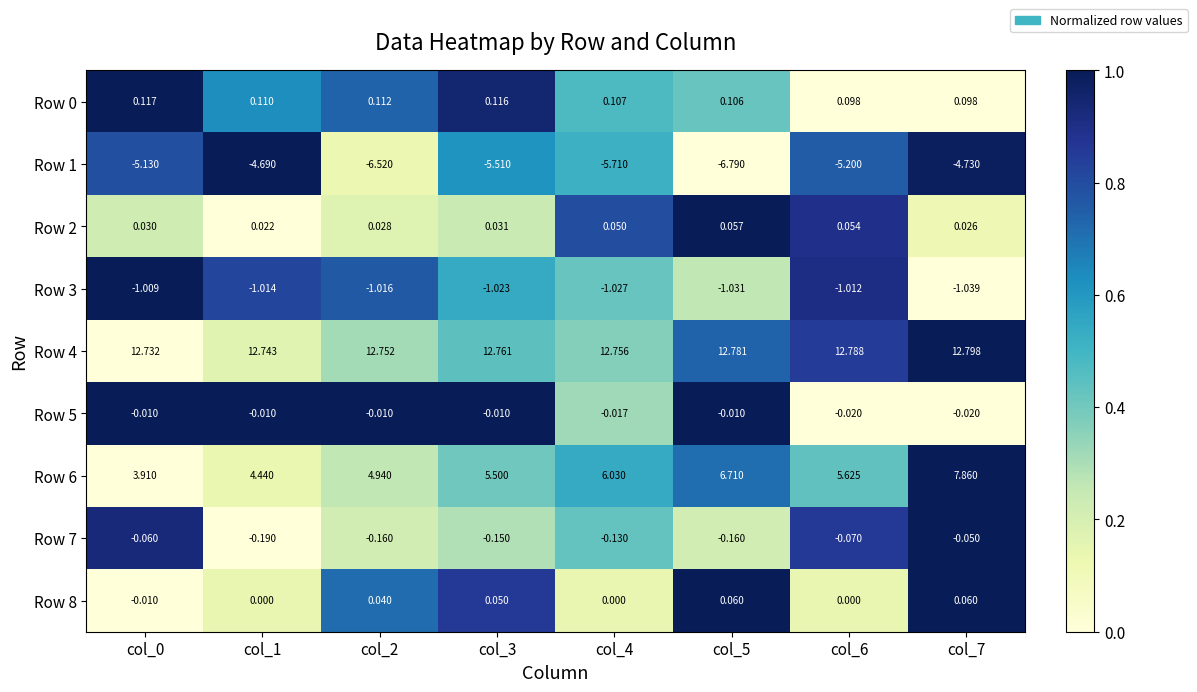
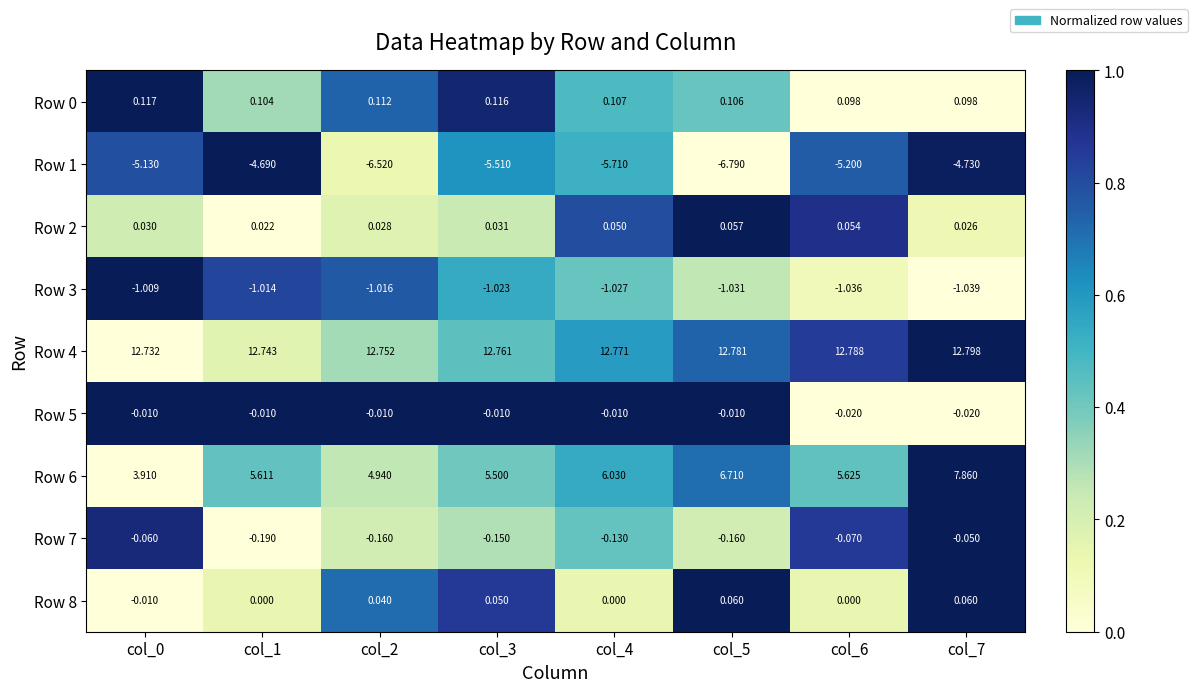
  {
    "Row 0": {
      "col_0": 0.117,
-     "col_1": 0.110,
+     "col_1": 0.104,
      "col_2": 0.112,
      "col_3": 0.116,
      "col_4": 0.107,
      "col_5": 0.106,
      "col_6": 0.098,
      "col_7": 0.098
    },
    "Row 1": {
      "col_0": -5.130,
      "col_1": -4.690,
      "col_2": -6.520,
      "col_3": -5.510,
      "col_4": -5.710,
      "col_5": -6.790,
      "col_6": -5.200,
      "col_7": -4.730
    },
    "Row 2": {
      "col_0": 0.030,
      "col_1": 0.022,
      "col_2": 0.028,
      "col_3": 0.031,
      "col_4": 0.050,
      "col_5": 0.057,
      "col_6": 0.054,
      "col_7": 0.026
    },
    "Row 3": {
      "col_0": -1.009,
      "col_1": -1.014,
      "col_2": -1.016,
      "col_3": -1.023,
      "col_4": -1.027,
      "col_5": -1.031,
-     "col_6": -1.012,
+     "col_6": -1.036,
      "col_7": -1.039
    },
    "Row 4": {
      "col_0": 12.732,
      "col_1": 12.743,
      "col_2": 12.752,
      "col_3": 12.761,
-     "col_4": 12.756,
+     "col_4": 12.771,
      "col_5": 12.781,
      "col_6": 12.788,
      "col_7": 12.798
    },
    "Row 5": {
      "col_0": -0.010,
      "col_1": -0.010,
      "col_2": -0.010,
      "col_3": -0.010,
-     "col_4": -0.017,
+     "col_4": -0.010,
      "col_5": -0.010,
      "col_6": -0.020,
      "col_7": -0.020
    },
    "Row 6": {
      "col_0": 3.910,
-     "col_1": 4.440,
+     "col_1": 5.611,
      "col_2": 4.940,
      "col_3": 5.500,
      "col_4": 6.030,
      "col_5": 6.710,
      "col_6": 5.625,
      "col_7": 7.860
    },
    "Row 7": {
      "col_0": -0.060,
      "col_1": -0.190,
      "col_2": -0.160,
      "col_3": -0.150,
      "col_4": -0.130,
      "col_5": -0.160,
      "col_6": -0.070,
      "col_7": -0.050
    },
    "Row 8": {
      "col_0": -0.010,
      "col_1": 0.000,
      "col_2": 0.040,
      "col_3": 0.050,
      "col_4": 0.000,
      "col_5": 0.060,
      "col_6": 0.000,
      "col_7": 0.060
    }
  }
